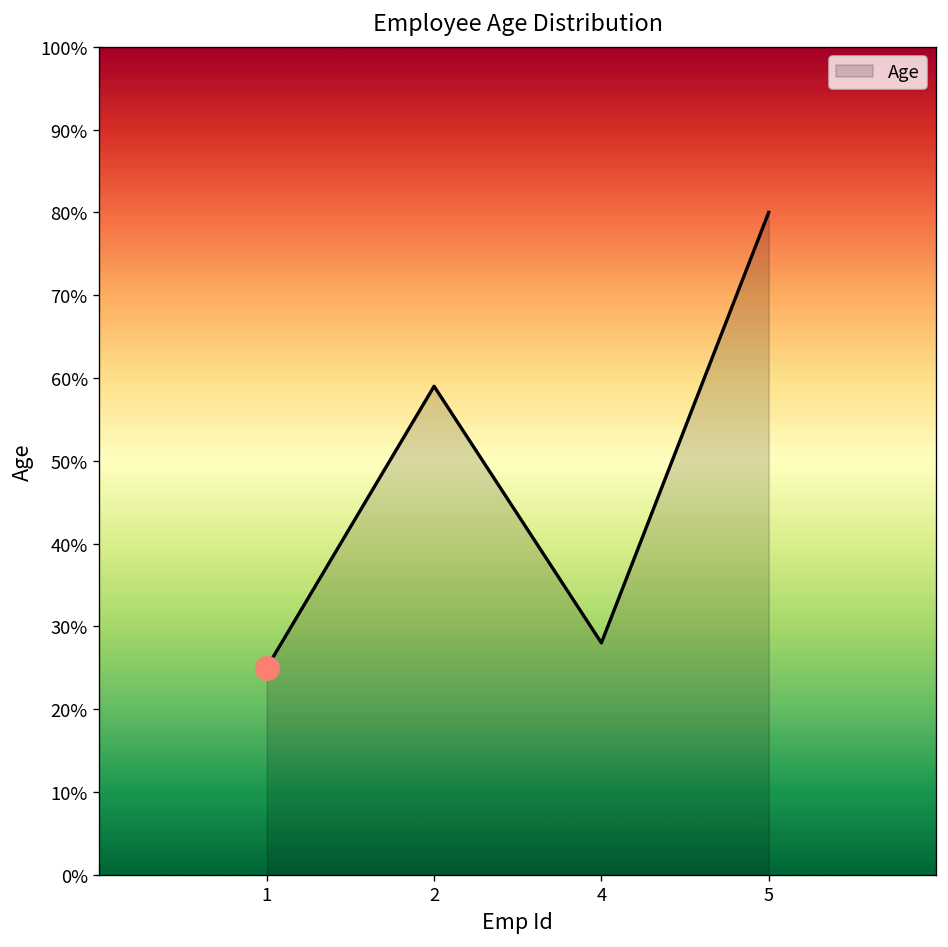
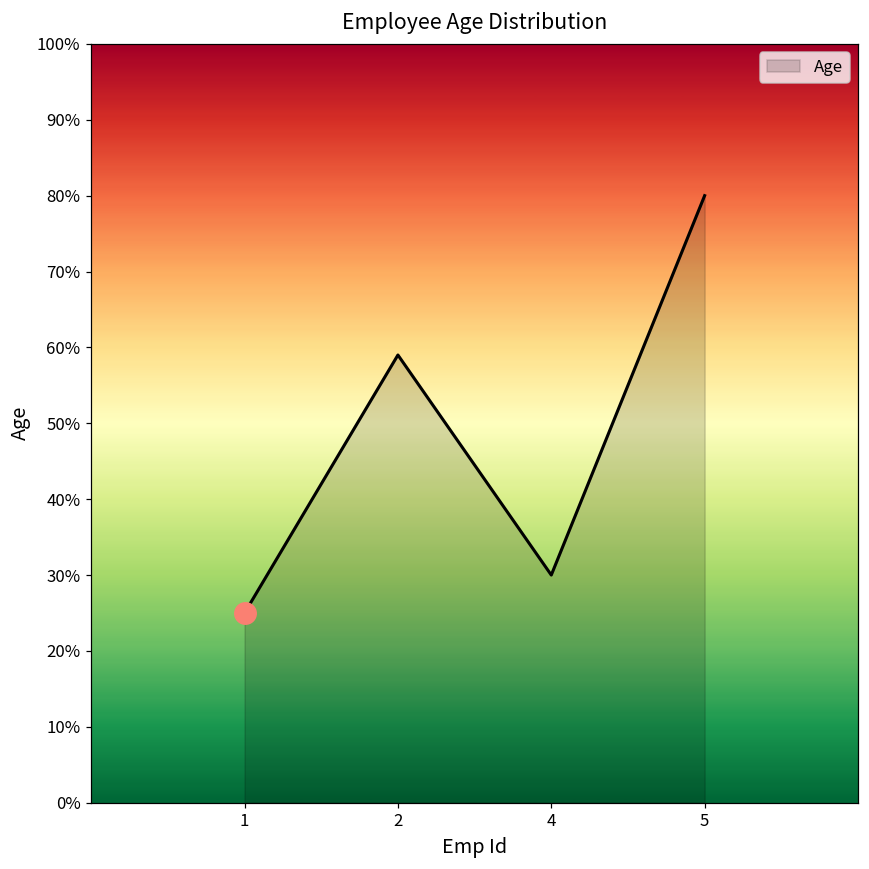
  {
    "Age": {
      "2": "59%",
-     "4": "28%",
+     "4": "30%",
      "5": "80%"
    }
  }
